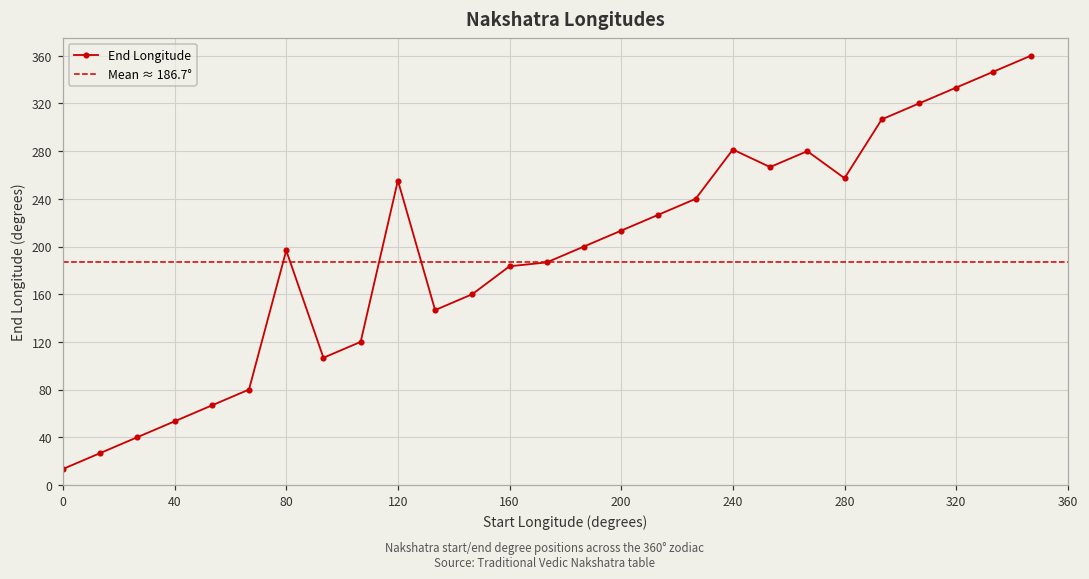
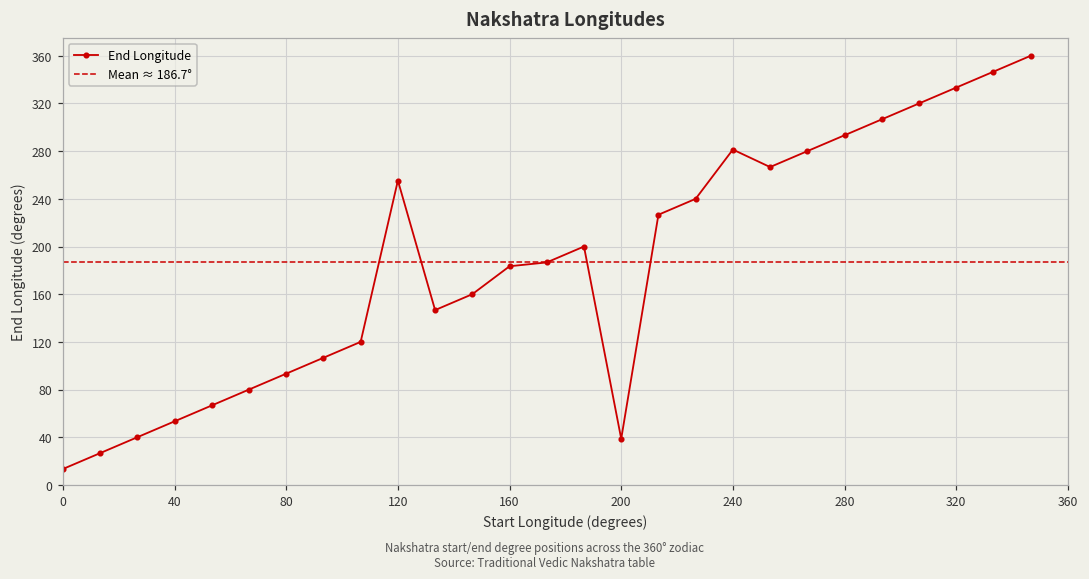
  {
    "0": 13,
    "40": 53,
-   "80": 197,
+   "80": 93,
    "120": 255,
    "160": 183,
-   "200": 213,
+   "200": 39,
    "240": 281,
-   "280": 257,
+   "280": 293,
    "320": 333
  }
